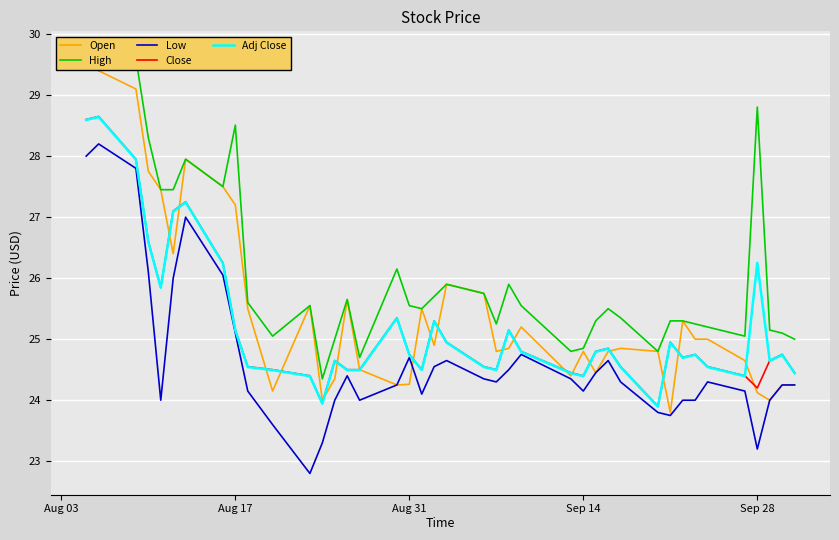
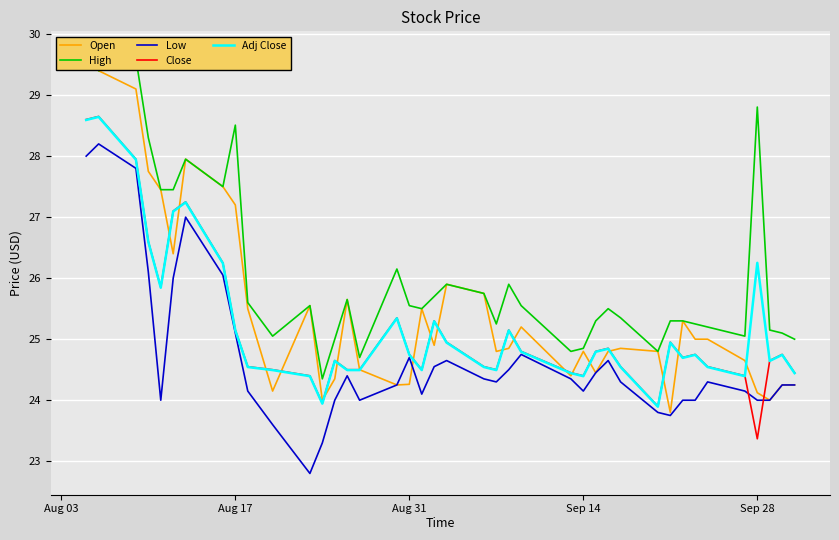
  {
    "Open": {
      "Aug 17": 27.2,
      "Aug 31": 24.3,
      "Sep 14": 24.8,
      "Sep 28": 24.1
    },
    "High": {
      "Aug 17": 28.5,
      "Aug 31": 25.5,
      "Sep 14": 24.9,
      "Sep 28": 28.8
    },
    "Low": {
      "Aug 17": 25.1,
      "Aug 31": 24.7,
      "Sep 14": 24.1,
-     "Sep 28": 23.2
+     "Sep 28": 24.0
    },
    "Close": {
-     "Sep 28": 24.2
+     "Sep 28": 23.4
    },
    "Adj Close": {
      "Sep 28": 26.3
    }
  }
